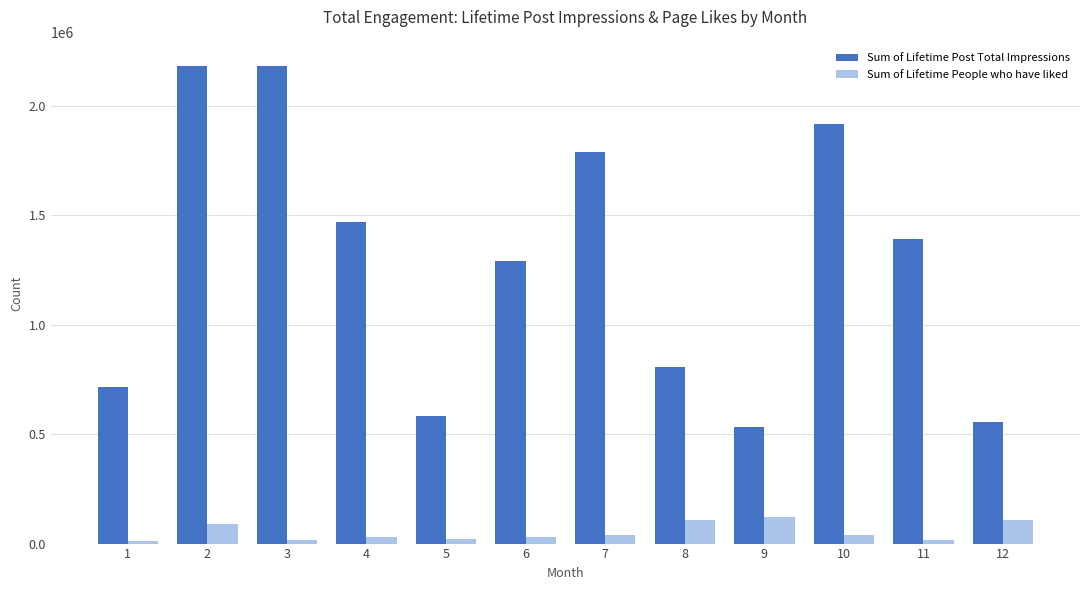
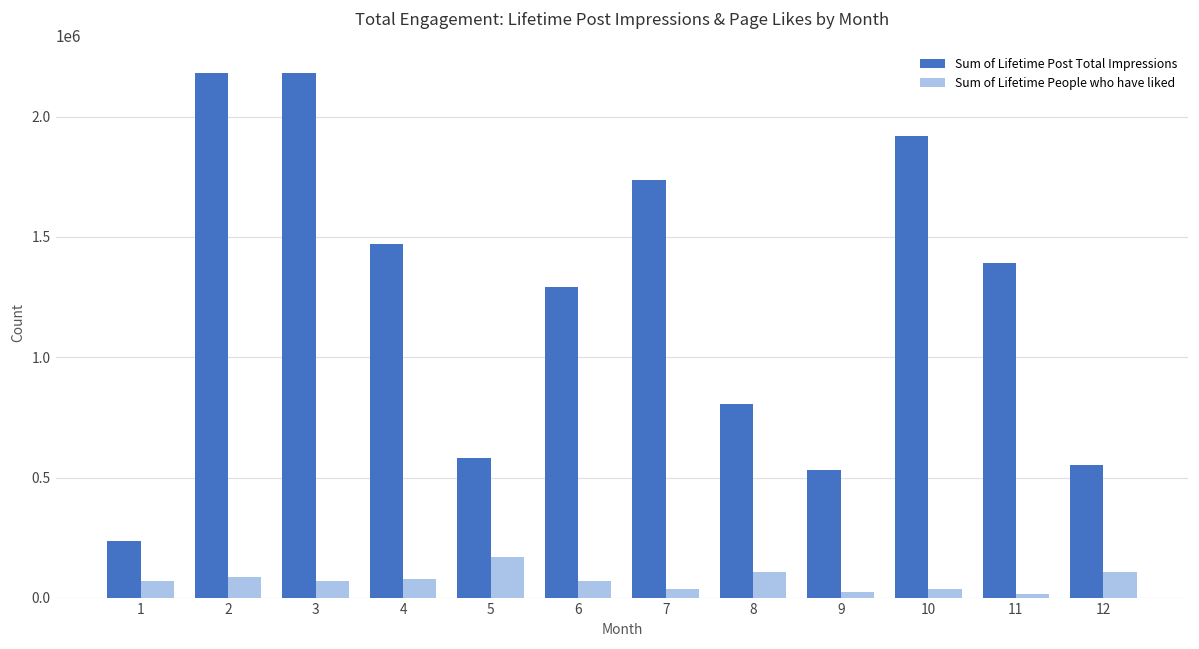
  {
    "Sum of Lifetime Post Total Impressions": {
-     "1": 720000,
+     "1": 240000,
      "2": 2180000,
      "3": 2180000,
      "4": 1470000,
      "5": 580000,
      "6": 1290000,
-     "7": 1790000,
+     "7": 1740000,
      "8": 810000,
      "9": 530000,
      "10": 1920000,
      "11": 1390000,
      "12": 550000
    },
    "Sum of Lifetime People who have liked": {
-     "1": 10000,
+     "1": 70000,
      "2": 90000,
-     "3": 20000,
-     "4": 30000,
-     "5": 20000,
-     "6": 30000,
+     "3": 70000,
+     "4": 80000,
+     "5": 170000,
+     "6": 70000,
      "7": 40000,
      "8": 110000,
-     "9": 120000,
+     "9": 30000,
      "10": 40000,
      "11": 20000,
      "12": 110000
    }
  }
